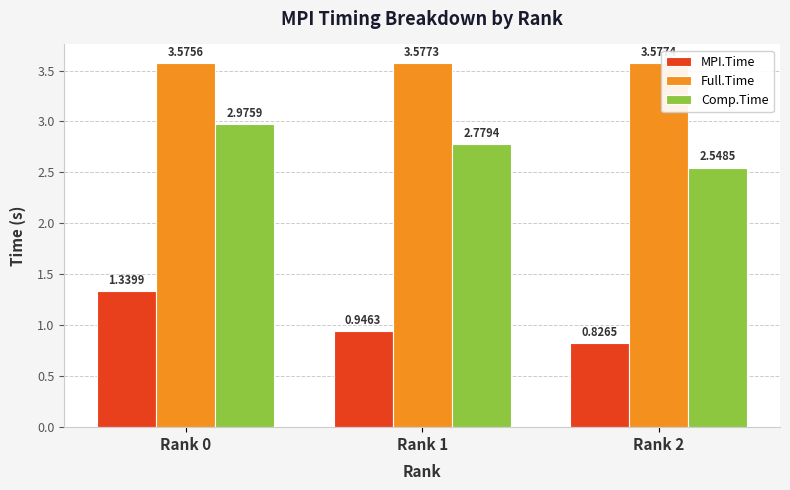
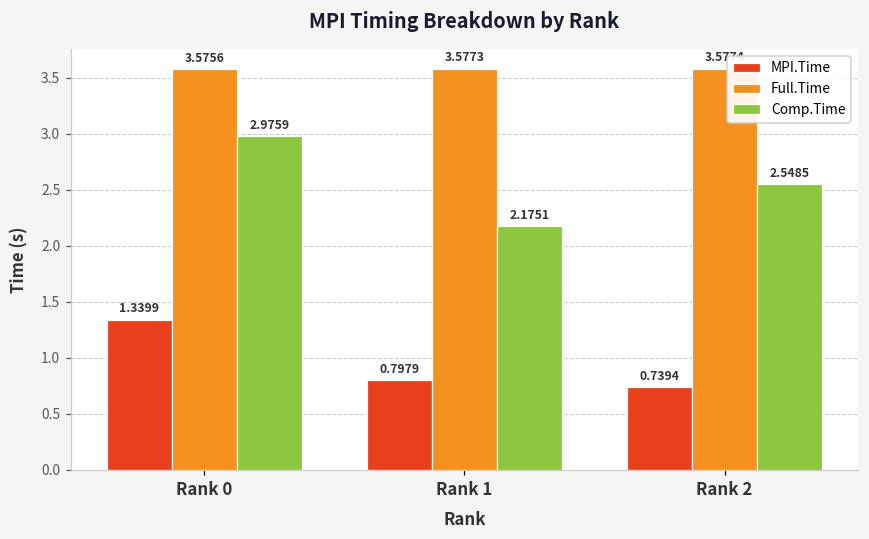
  {
    "MPI.Time": {
      "Rank 0": 1.3399,
-     "Rank 1": 0.9463,
-     "Rank 2": 0.8265
+     "Rank 1": 0.7979,
+     "Rank 2": 0.7394
    },
    "Full.Time": {
      "Rank 0": 3.5756,
      "Rank 1": 3.5773
    },
    "Comp.Time": {
      "Rank 0": 2.9759,
-     "Rank 1": 2.7794,
+     "Rank 1": 2.1751,
      "Rank 2": 2.5485
    }
  }
